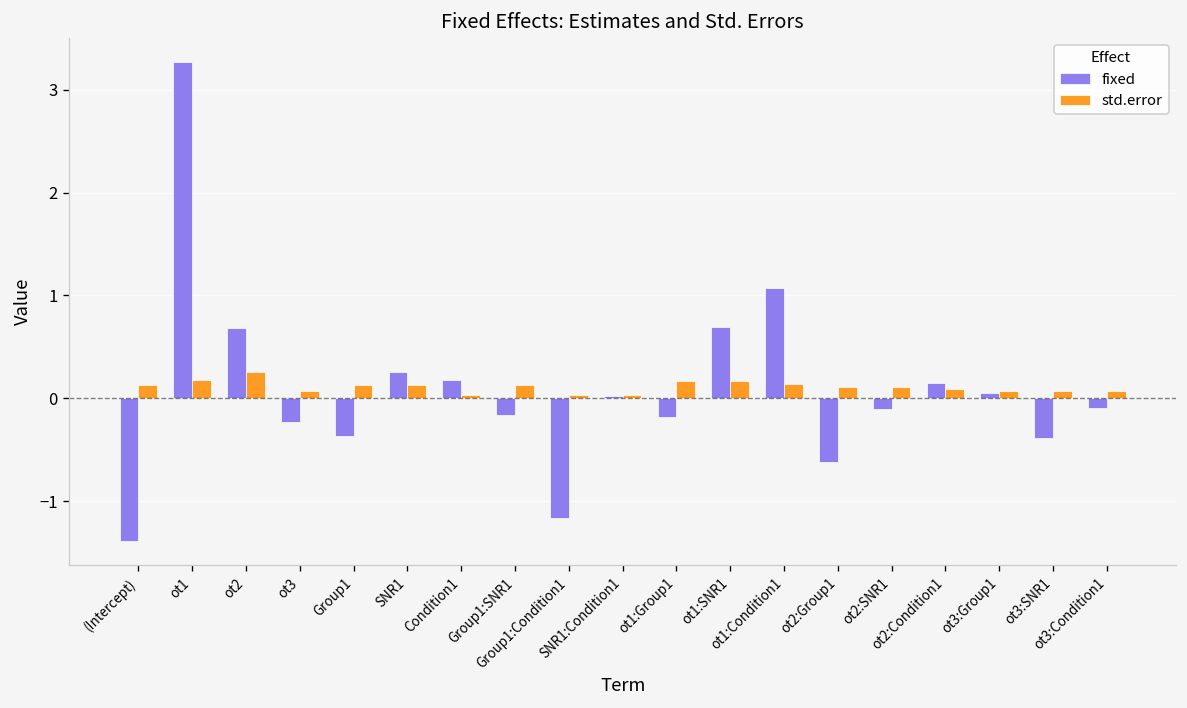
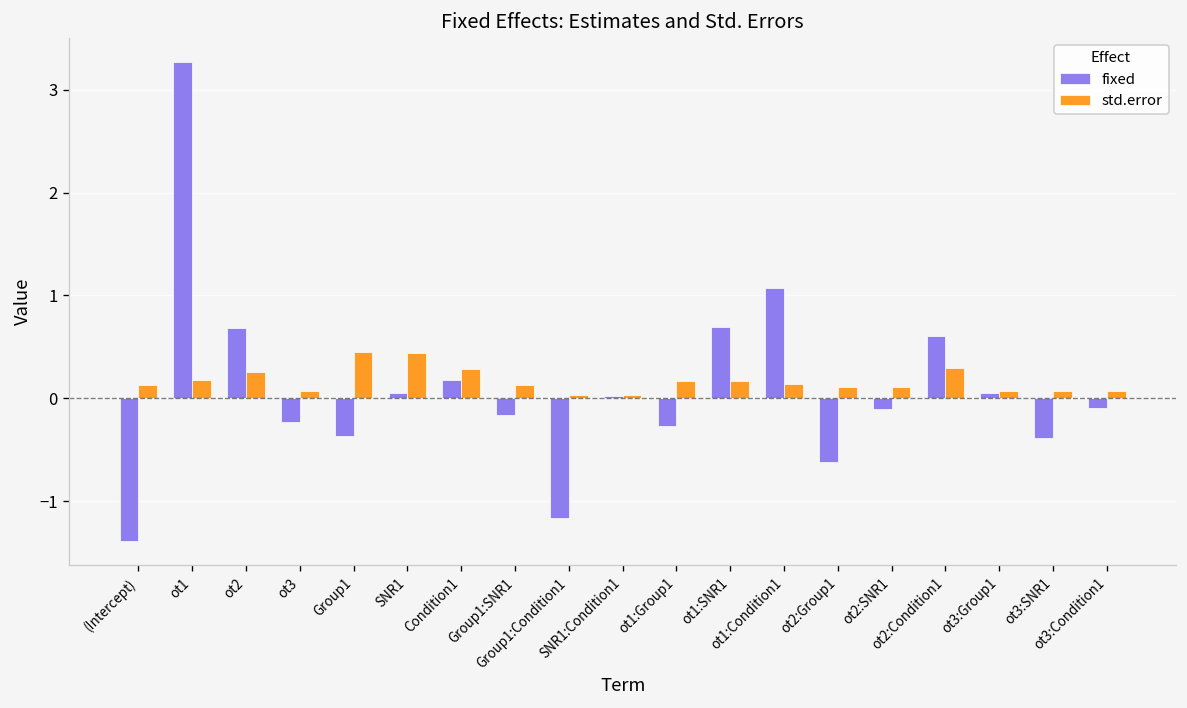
  {
    "fixed": {
      "(Intercept)": -1.4,
      "ot1": 3.3,
      "ot2": 0.7,
      "ot3": -0.2,
      "Group1": -0.4,
-     "SNR1": 0.3,
+     "SNR1": 0.0,
      "Condition1": 0.2,
      "Group1:SNR1": -0.2,
      "Group1:Condition1": -1.2,
-     "ot1:Group1": -0.2,
+     "ot1:Group1": -0.3,
      "ot1:SNR1": 0.7,
      "ot1:Condition1": 1.1,
      "ot2:Group1": -0.6,
      "ot2:SNR1": -0.1,
-     "ot2:Condition1": 0.1,
+     "ot2:Condition1": 0.6,
      "ot3:Group1": 0.1,
      "ot3:SNR1": -0.4,
      "ot3:Condition1": -0.1
    },
    "std.error": {
      "(Intercept)": 0.1,
      "ot1": 0.2,
      "ot2": 0.3,
      "ot3": 0.1,
-     "Group1": 0.1,
-     "SNR1": 0.1,
-     "Condition1": 0.0,
+     "Group1": 0.4,
+     "SNR1": 0.4,
+     "Condition1": 0.3,
      "Group1:SNR1": 0.1,
      "ot1:Group1": 0.2,
      "ot1:SNR1": 0.2,
      "ot1:Condition1": 0.1,
      "ot2:Group1": 0.1,
      "ot2:SNR1": 0.1,
-     "ot2:Condition1": 0.1,
+     "ot2:Condition1": 0.3,
      "ot3:Group1": 0.1,
      "ot3:SNR1": 0.1,
      "ot3:Condition1": 0.1
    }
  }
